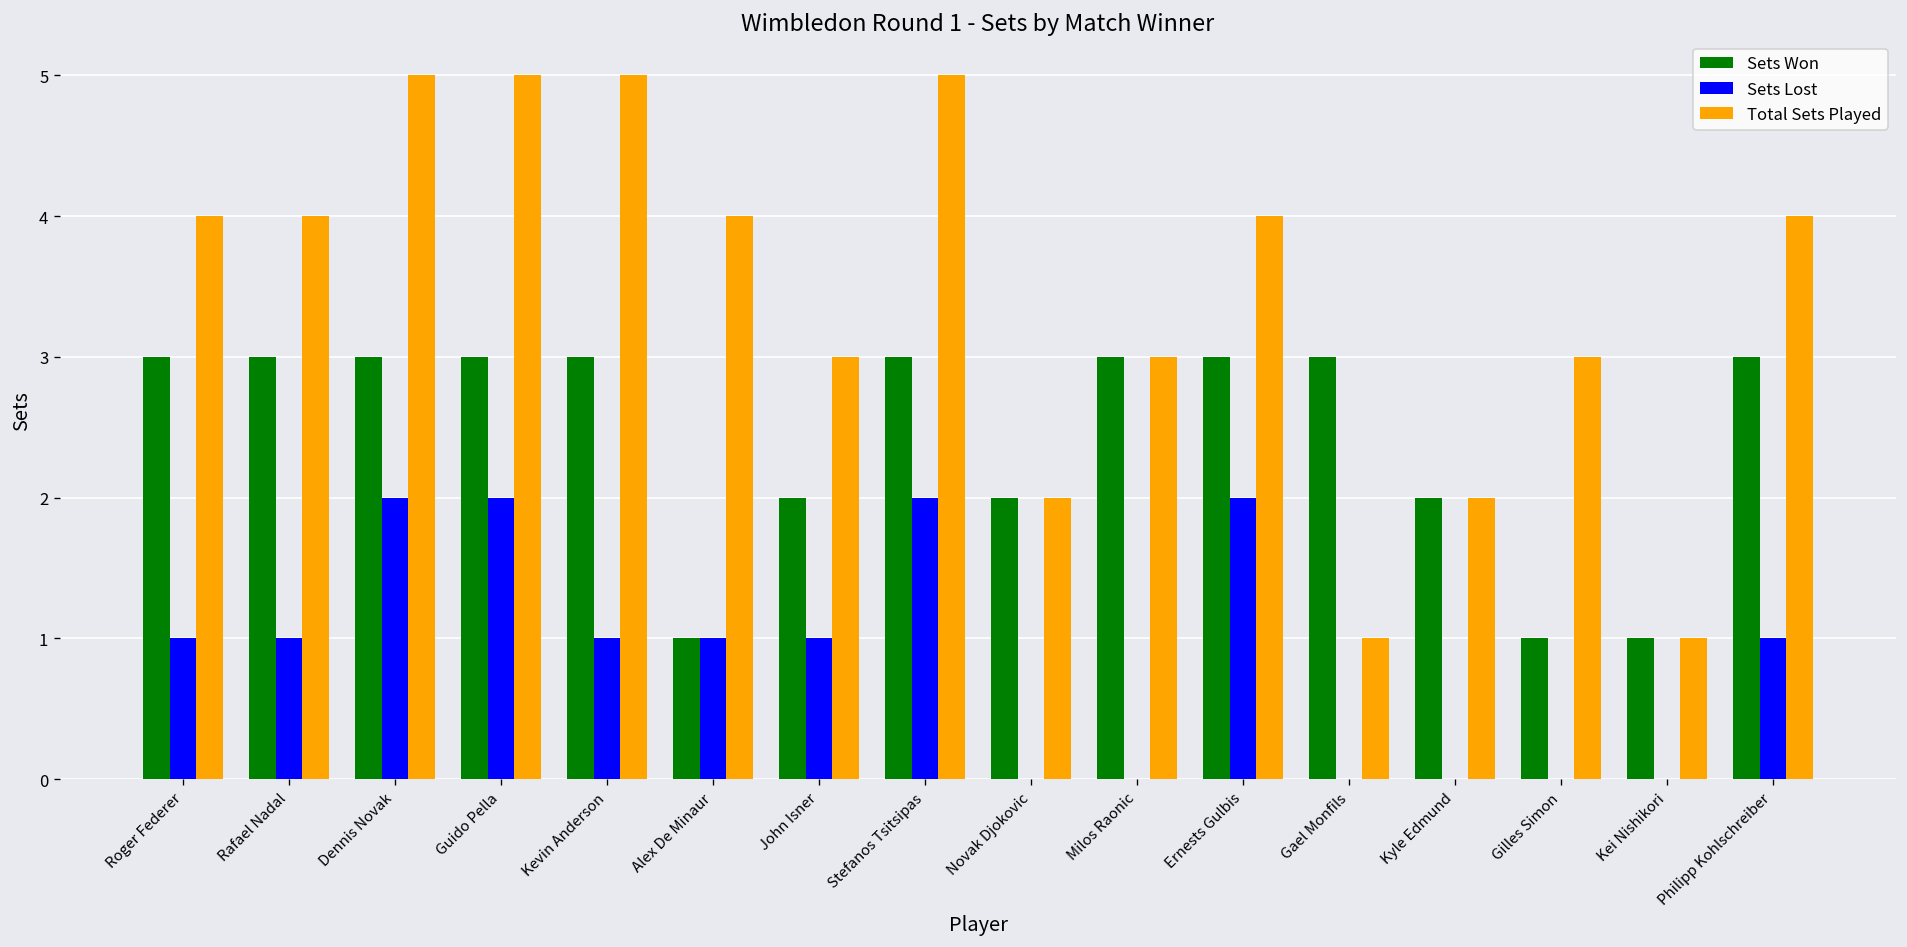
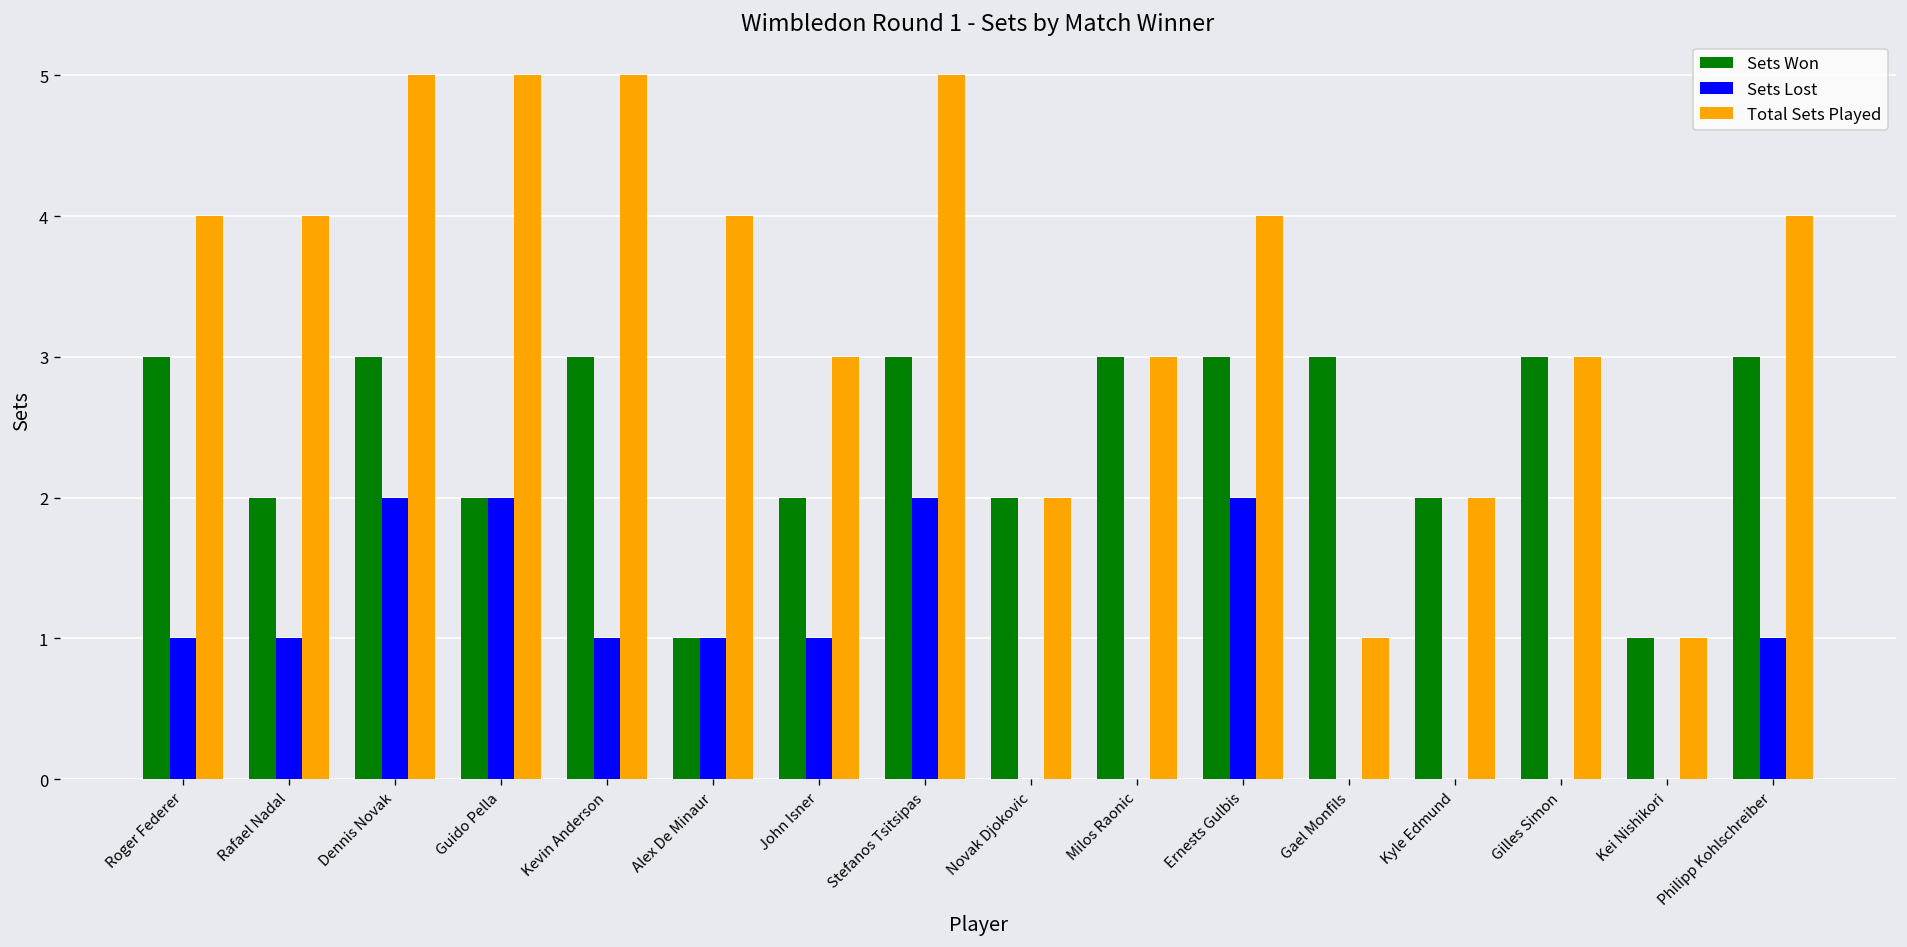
  {
    "Sets Won": {
      "Roger Federer": 3,
-     "Rafael Nadal": 3,
+     "Rafael Nadal": 2,
      "Dennis Novak": 3,
-     "Guido Pella": 3,
+     "Guido Pella": 2,
      "Kevin Anderson": 3,
      "Alex De Minaur": 1,
      "John Isner": 2,
      "Stefanos Tsitsipas": 3,
      "Novak Djokovic": 2,
      "Milos Raonic": 3,
      "Ernests Gulbis": 3,
      "Gael Monfils": 3,
      "Kyle Edmund": 2,
-     "Gilles Simon": 1,
+     "Gilles Simon": 3,
      "Kei Nishikori": 1,
      "Philipp Kohlschreiber": 3
    },
    "Sets Lost": {
      "Roger Federer": 1,
      "Rafael Nadal": 1,
      "Dennis Novak": 2,
      "Guido Pella": 2,
      "Kevin Anderson": 1,
      "Alex De Minaur": 1,
      "John Isner": 1,
      "Stefanos Tsitsipas": 2,
      "Novak Djokovic": 0,
      "Milos Raonic": 0,
      "Ernests Gulbis": 2,
      "Gael Monfils": 0,
      "Kyle Edmund": 0,
      "Gilles Simon": 0,
      "Kei Nishikori": 0,
      "Philipp Kohlschreiber": 1
    },
    "Total Sets Played": {
      "Roger Federer": 4,
      "Rafael Nadal": 4,
      "Dennis Novak": 5,
      "Guido Pella": 5,
      "Kevin Anderson": 5,
      "Alex De Minaur": 4,
      "John Isner": 3,
      "Stefanos Tsitsipas": 5,
      "Novak Djokovic": 2,
      "Milos Raonic": 3,
      "Ernests Gulbis": 4,
      "Gael Monfils": 1,
      "Kyle Edmund": 2,
      "Gilles Simon": 3,
      "Kei Nishikori": 1,
      "Philipp Kohlschreiber": 4
    }
  }
